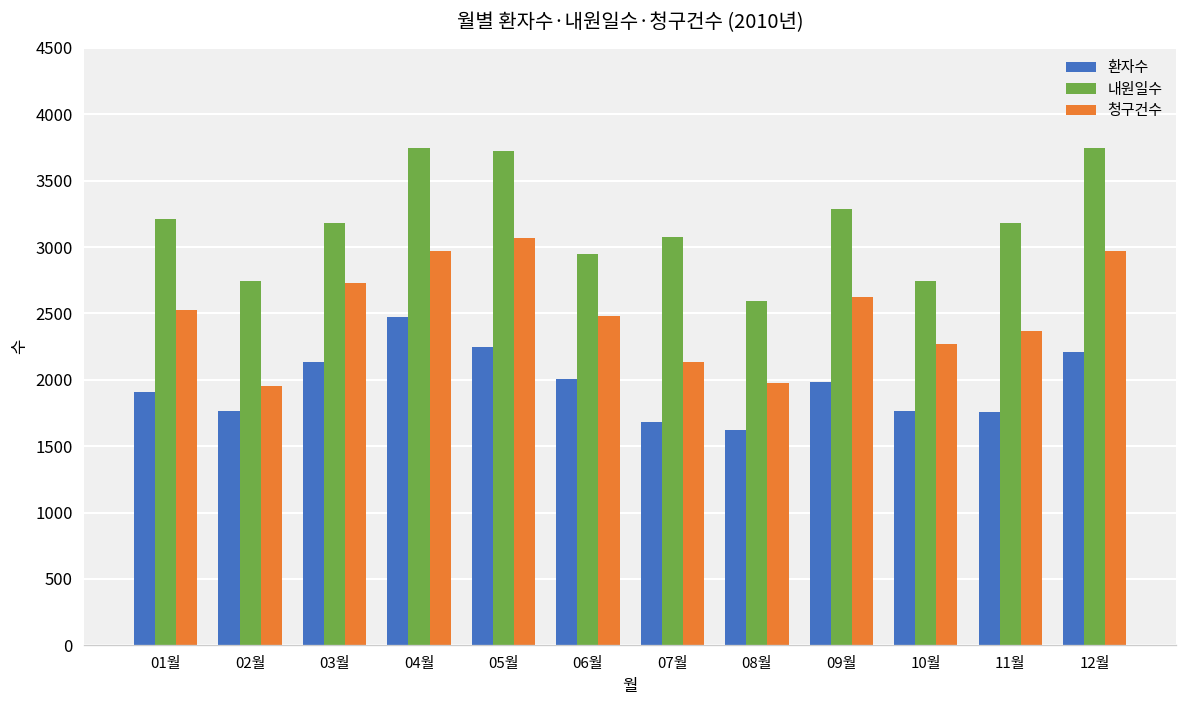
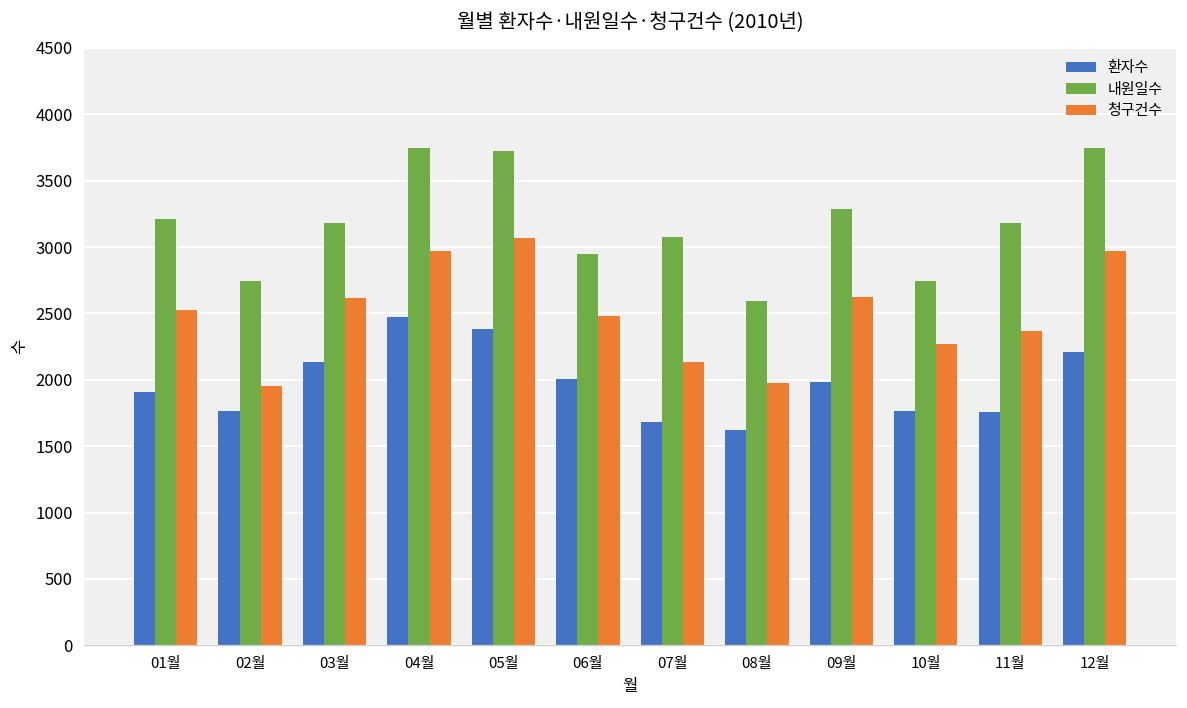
  {
    "환자수": {
      "01월": 1910,
      "02월": 1760,
      "03월": 2130,
      "04월": 2470,
-     "05월": 2250,
+     "05월": 2380,
      "06월": 2010,
      "07월": 1680,
      "08월": 1620,
      "09월": 1980,
      "10월": 1760,
      "11월": 1760,
      "12월": 2210
    },
    "내원일수": {
      "01월": 3210,
      "02월": 2750,
      "03월": 3180,
      "04월": 3740,
      "05월": 3720,
      "06월": 2950,
      "07월": 3070,
      "08월": 2590,
      "09월": 3290,
      "10월": 2750,
      "11월": 3180,
      "12월": 3740
    },
    "청구건수": {
      "01월": 2530,
      "02월": 1950,
-     "03월": 2730,
+     "03월": 2620,
      "04월": 2970,
      "05월": 3070,
      "06월": 2480,
      "07월": 2140,
      "08월": 1980,
      "09월": 2620,
      "10월": 2270,
      "11월": 2370,
      "12월": 2970
    }
  }
